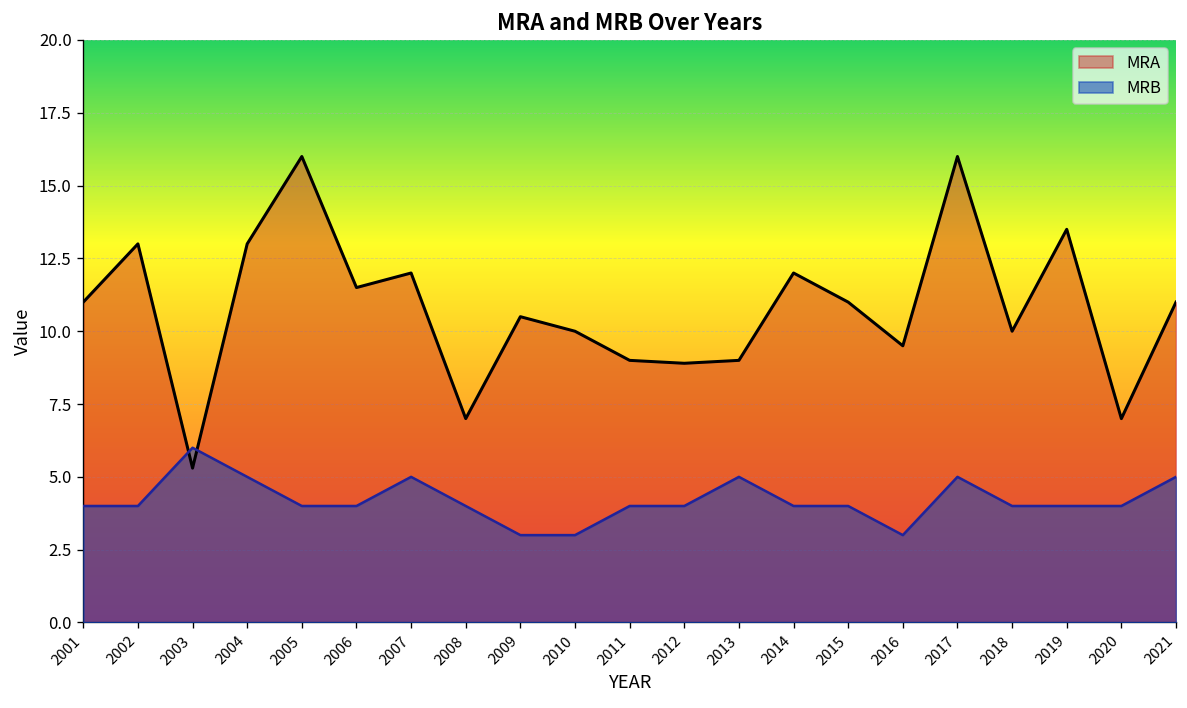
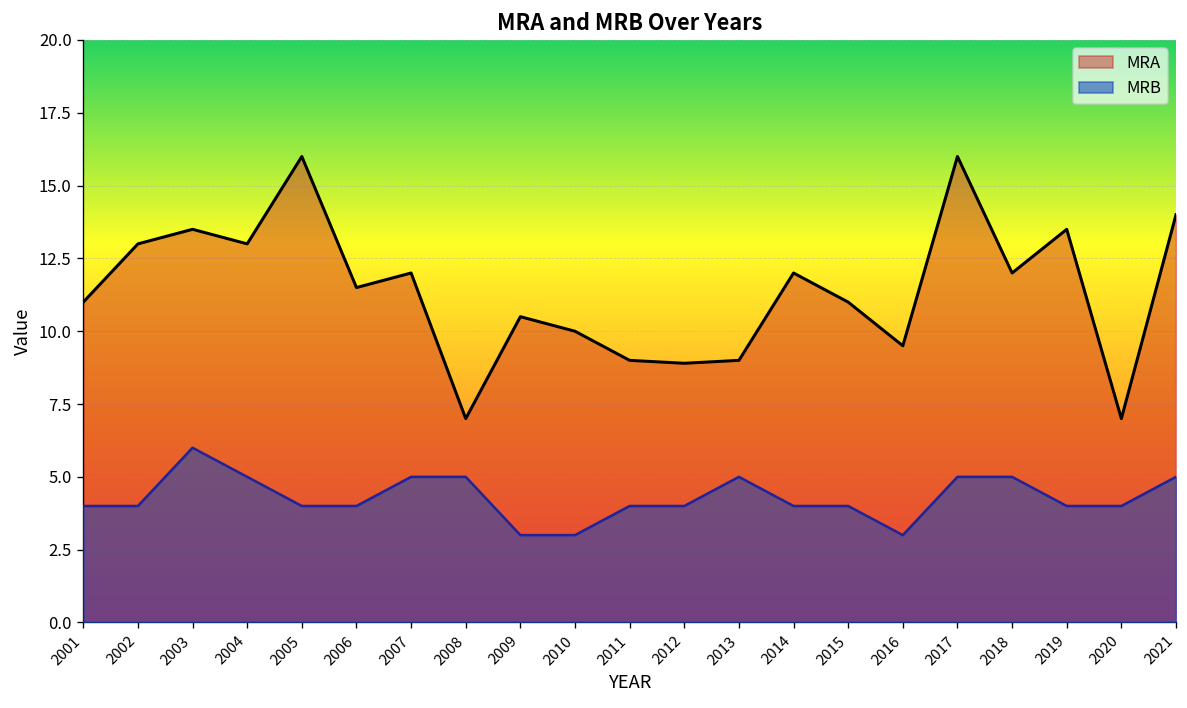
  {
    "MRA": {
      "2001": 11.0,
      "2002": 13.0,
-     "2003": 5.3,
+     "2003": 13.5,
      "2004": 13.0,
      "2005": 16.0,
      "2006": 11.5,
      "2007": 12.0,
      "2008": 7.0,
      "2009": 10.5,
      "2010": 10.0,
      "2011": 9.0,
      "2012": 8.9,
      "2013": 9.0,
      "2014": 12.0,
      "2015": 11.0,
      "2016": 9.5,
      "2017": 16.0,
-     "2018": 10,
+     "2018": 12,
      "2019": 13.5,
      "2020": 7.0,
-     "2021": 11
+     "2021": 14
    },
    "MRB": {
      "2001": 4,
      "2002": 4,
      "2003": 6,
      "2004": 5,
      "2005": 4,
      "2006": 4,
      "2007": 5,
-     "2008": 4,
+     "2008": 5,
      "2009": 3,
      "2010": 3,
      "2011": 4,
      "2012": 4,
      "2013": 5,
      "2014": 4,
      "2015": 4,
      "2016": 3,
      "2017": 5,
-     "2018": 4,
+     "2018": 5,
      "2019": 4,
      "2020": 4,
      "2021": 5
    }
  }
